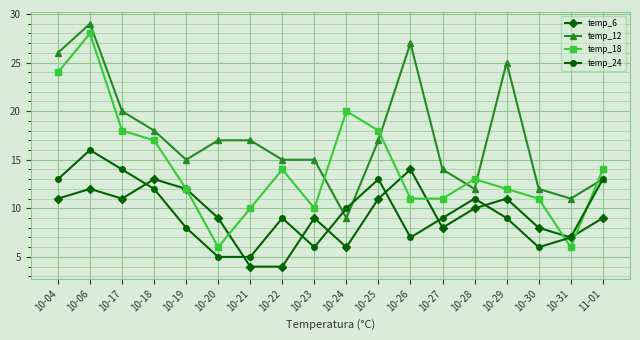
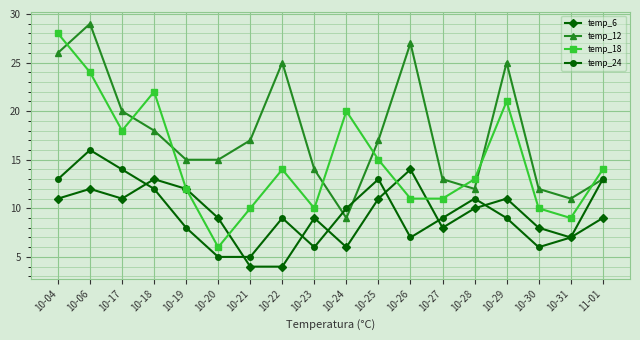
  {
    "temp_12": {
      "10-04": 26,
      "10-06": 29,
      "10-17": 20,
      "10-18": 18,
      "10-19": 15,
-     "10-20": 17,
+     "10-20": 15,
      "10-21": 17,
-     "10-22": 15,
-     "10-23": 15,
+     "10-22": 25,
+     "10-23": 14,
      "10-24": 9,
      "10-25": 17,
      "10-26": 27,
-     "10-27": 14,
+     "10-27": 13,
      "10-28": 12,
      "10-29": 25,
      "10-30": 12,
      "10-31": 11
    },
    "temp_18": {
-     "10-04": 24,
-     "10-06": 28,
+     "10-04": 28,
+     "10-06": 24,
      "10-17": 18,
-     "10-18": 17,
+     "10-18": 22,
      "10-20": 6,
      "10-21": 10,
      "10-22": 14,
      "10-23": 10,
      "10-24": 20,
-     "10-25": 18,
+     "10-25": 15,
      "10-26": 11,
      "10-27": 11,
      "10-28": 13,
-     "10-29": 12,
-     "10-30": 11,
-     "10-31": 6,
+     "10-29": 21,
+     "10-30": 10,
+     "10-31": 9,
      "11-01": 14
    }
  }
